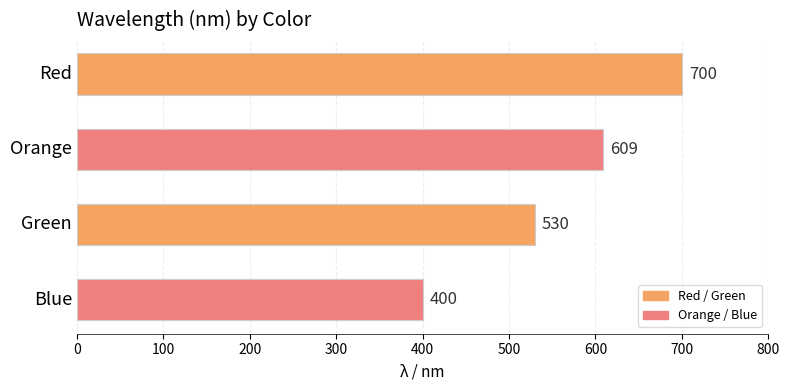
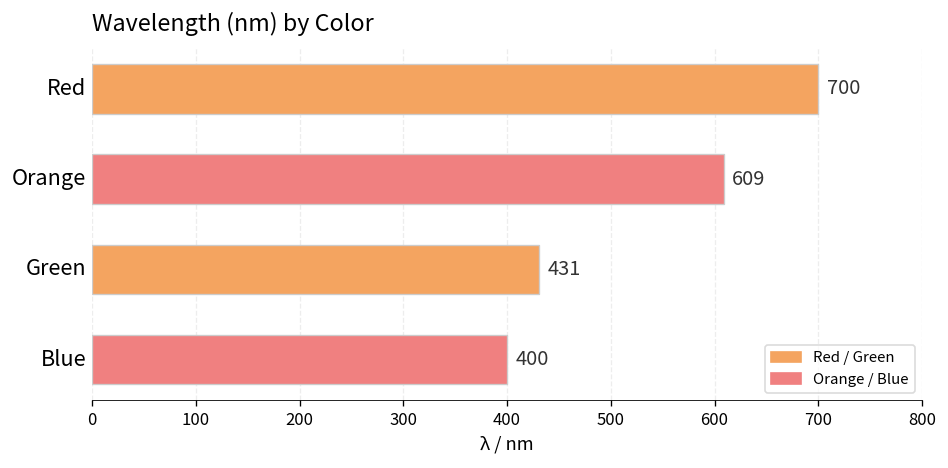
  {
    "Red": 700,
    "Orange": 609,
-   "Green": 530,
+   "Green": 431,
    "Blue": 400
  }
